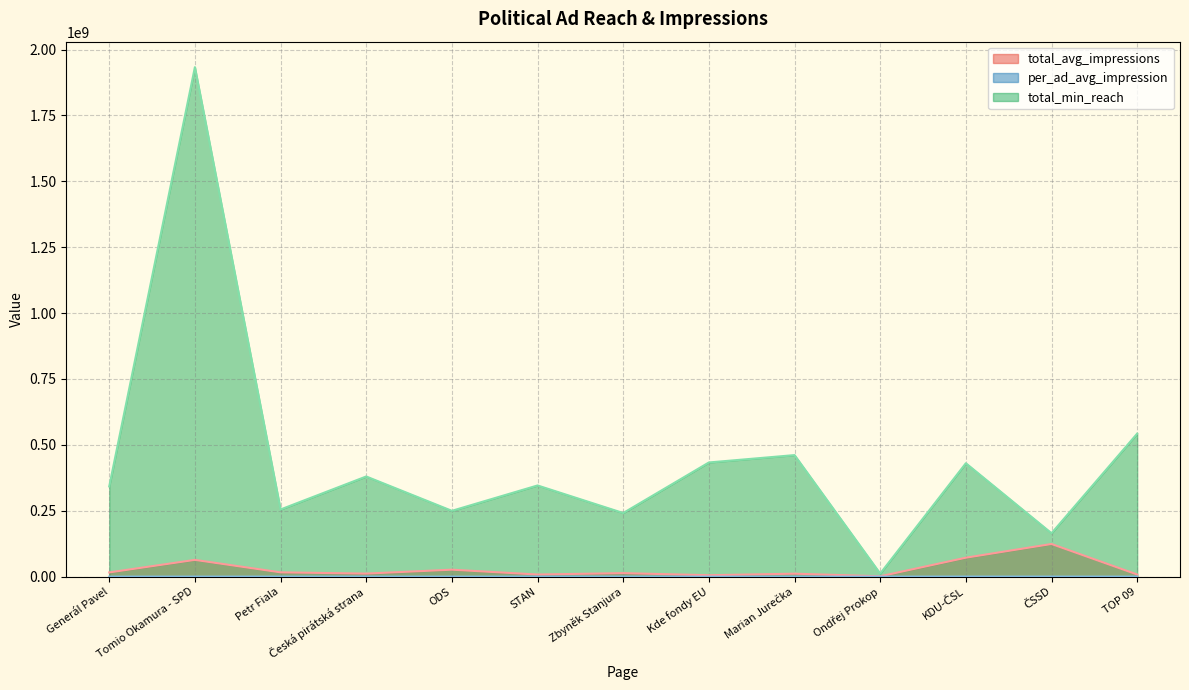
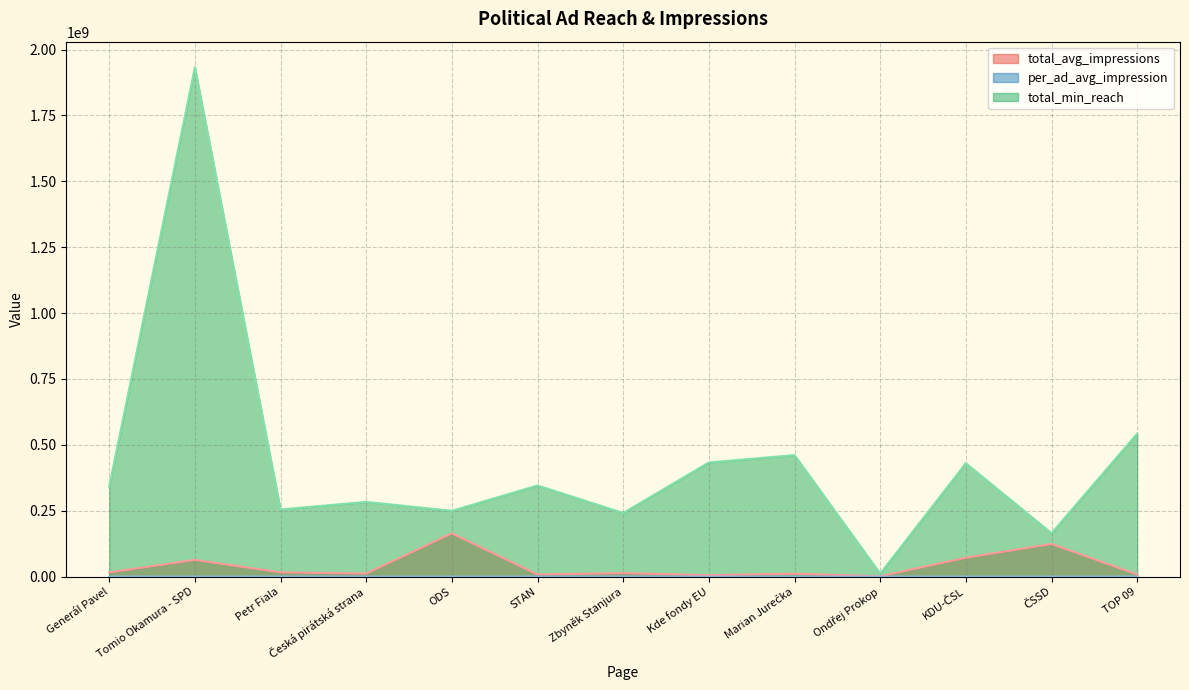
  {
    "total_avg_impressions": {
      "Generál Pavel": 20000000,
      "Tomio Okamura - SPD": 60000000,
      "Petr Fiala": 20000000,
      "Česká pirátská strana": 10000000,
-     "ODS": 30000000,
+     "ODS": 160000000,
      "Zbyněk Stanjura": 10000000,
      "Marian Jurečka": 10000000,
      "KDU-ČSL": 70000000,
      "ČSSD": 120000000
    },
    "per_ad_avg_impression": {
      "Generál Pavel": 0,
      "Tomio Okamura - SPD": 0,
      "Petr Fiala": 0,
      "Česká pirátská strana": 0,
      "ODS": 0,
      "Zbyněk Stanjura": 0,
      "Marian Jurečka": 0,
      "KDU-ČSL": 0,
      "ČSSD": 0
    },
    "total_min_reach": {
      "Generál Pavel": 340000000,
      "Tomio Okamura - SPD": 1930000000,
      "Petr Fiala": 250000000,
-     "Česká pirátská strana": 380000000,
+     "Česká pirátská strana": 280000000,
      "ODS": 250000000,
      "STAN": 350000000,
      "Zbyněk Stanjura": 240000000,
      "Kde fondy EU": 430000000,
      "Marian Jurečka": 460000000,
      "Ondřej Prokop": 10000000,
      "KDU-ČSL": 430000000,
      "ČSSD": 160000000,
      "TOP 09": 540000000
    }
  }
